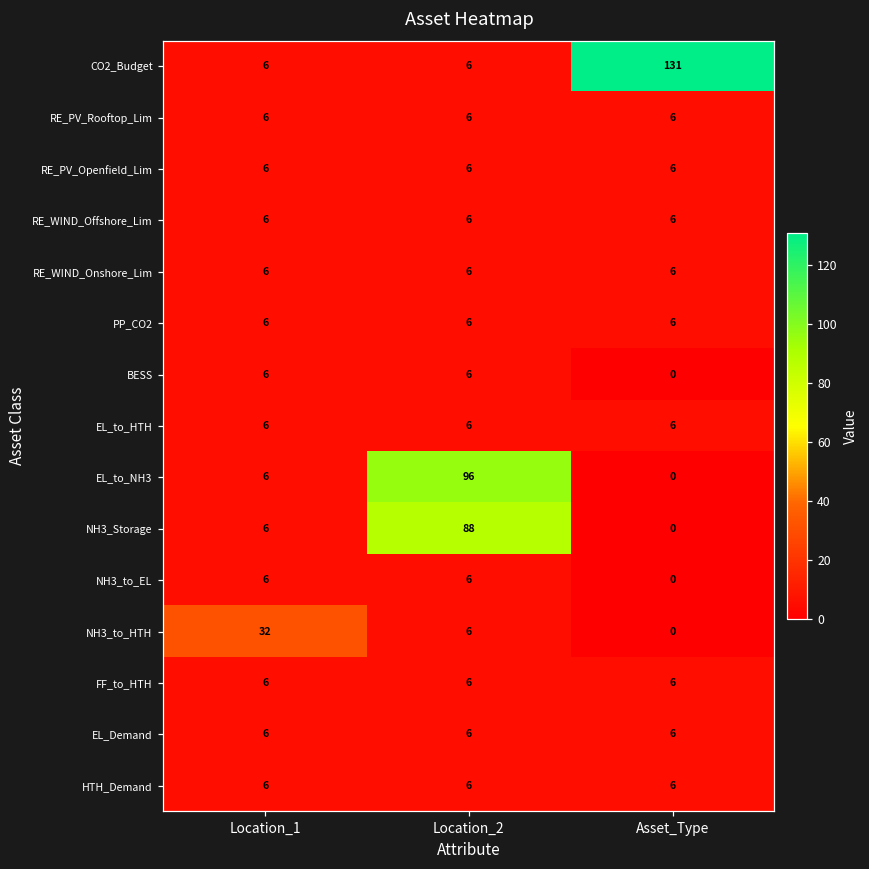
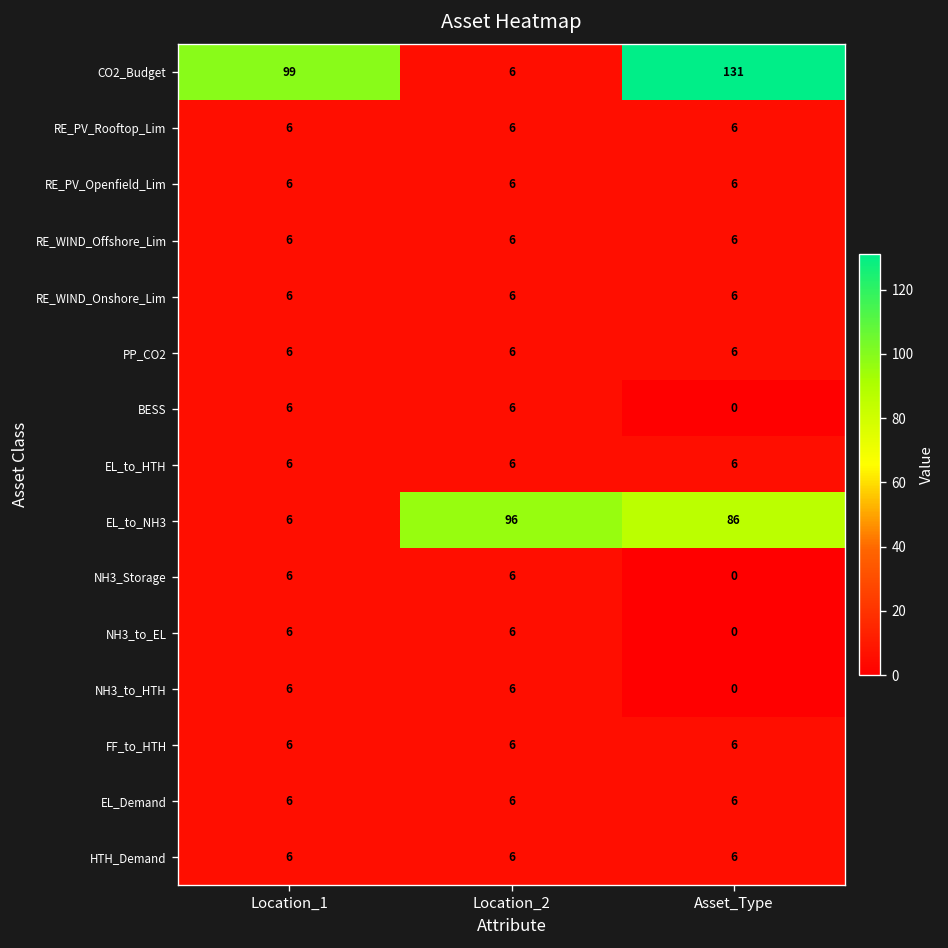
  {
    "CO2_Budget": {
-     "Location_1": 6,
+     "Location_1": 99,
      "Location_2": 6,
      "Asset_Type": 131
    },
    "RE_PV_Rooftop_Lim": {
      "Location_1": 6,
      "Location_2": 6,
      "Asset_Type": 6
    },
    "RE_PV_Openfield_Lim": {
      "Location_1": 6,
      "Location_2": 6,
      "Asset_Type": 6
    },
    "RE_WIND_Offshore_Lim": {
      "Location_1": 6,
      "Location_2": 6,
      "Asset_Type": 6
    },
    "RE_WIND_Onshore_Lim": {
      "Location_1": 6,
      "Location_2": 6,
      "Asset_Type": 6
    },
    "PP_CO2": {
      "Location_1": 6,
      "Location_2": 6,
      "Asset_Type": 6
    },
    "BESS": {
      "Location_1": 6,
      "Location_2": 6,
      "Asset_Type": 0
    },
    "EL_to_HTH": {
      "Location_1": 6,
      "Location_2": 6,
      "Asset_Type": 6
    },
    "EL_to_NH3": {
      "Location_1": 6,
      "Location_2": 96,
-     "Asset_Type": 0
+     "Asset_Type": 86
    },
    "NH3_Storage": {
      "Location_1": 6,
-     "Location_2": 88,
+     "Location_2": 6,
      "Asset_Type": 0
    },
    "NH3_to_EL": {
      "Location_1": 6,
      "Location_2": 6,
      "Asset_Type": 0
    },
    "NH3_to_HTH": {
-     "Location_1": 32,
+     "Location_1": 6,
      "Location_2": 6,
      "Asset_Type": 0
    },
    "FF_to_HTH": {
      "Location_1": 6,
      "Location_2": 6,
      "Asset_Type": 6
    },
    "EL_Demand": {
      "Location_1": 6,
      "Location_2": 6,
      "Asset_Type": 6
    },
    "HTH_Demand": {
      "Location_1": 6,
      "Location_2": 6,
      "Asset_Type": 6
    }
  }
